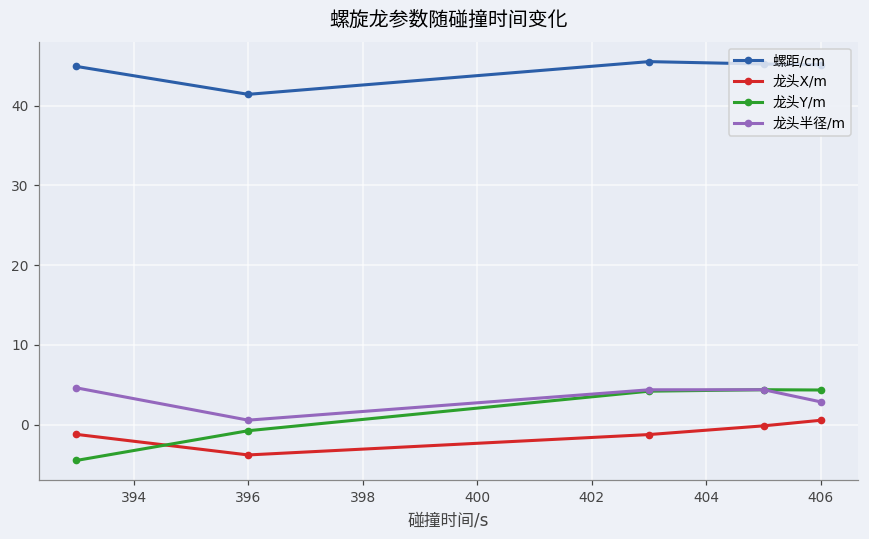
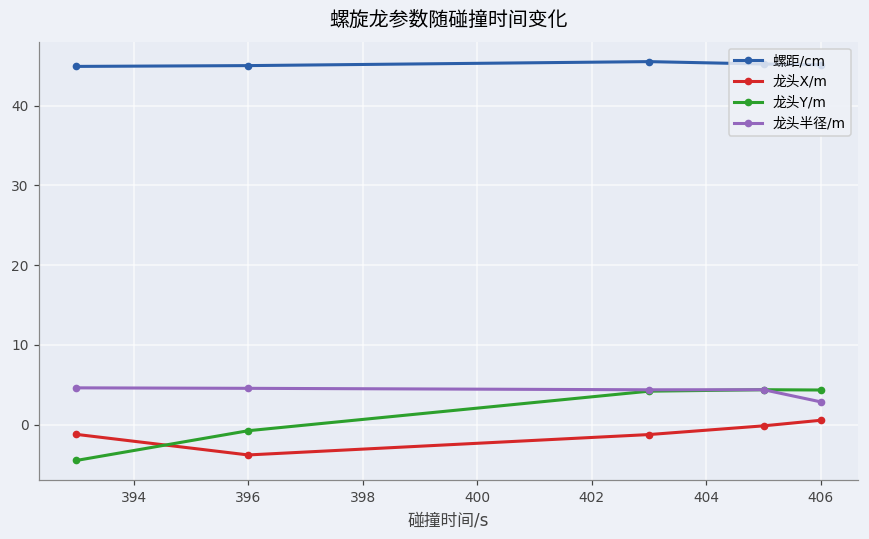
  {
    "螺距/cm": {
-     "396": 41
+     "396": 45
    },
    "龙头X/m": {
      "396": -4,
      "406": 1
    },
    "龙头Y/m": {
      "396": -1,
      "406": 4
    },
    "龙头半径/m": {
-     "396": 1,
+     "396": 5,
      "406": 3
    }
  }
